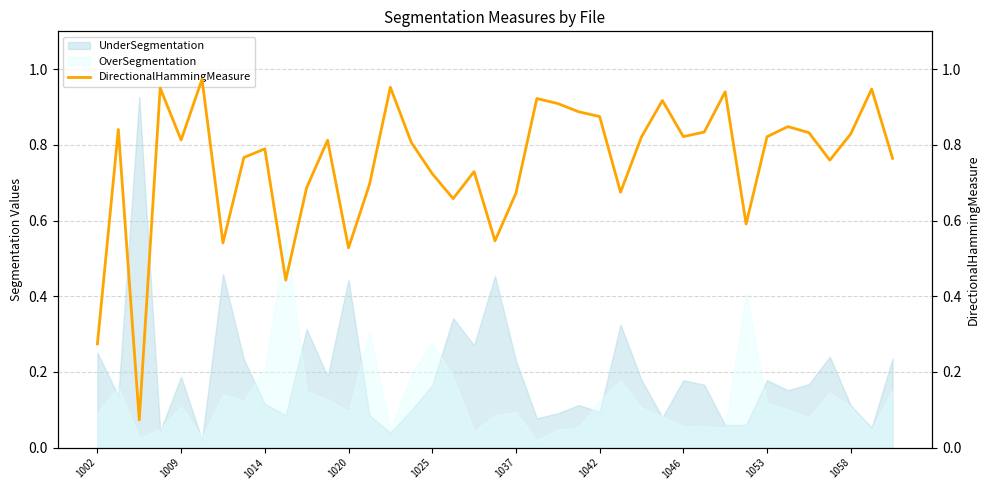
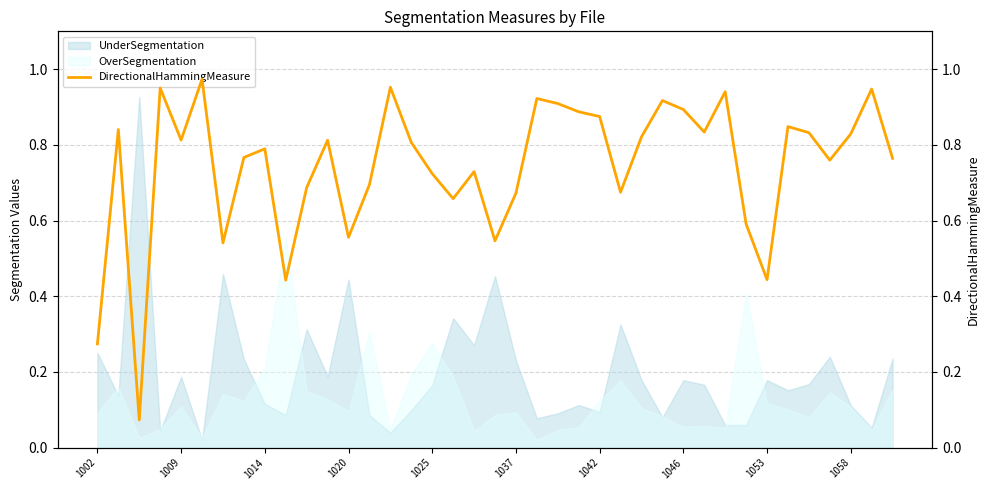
  {
    "DirectionalHammingMeasure": {
      "1002": 0.27,
      "1009": 0.81,
      "1014": 0.79,
-     "1020": 0.53,
+     "1020": 0.56,
      "1025": 0.72,
      "1037": 0.67,
      "1042": 0.87,
-     "1046": 0.82,
-     "1053": 0.82,
+     "1046": 0.89,
+     "1053": 0.44,
      "1058": 0.83
    }
  }
